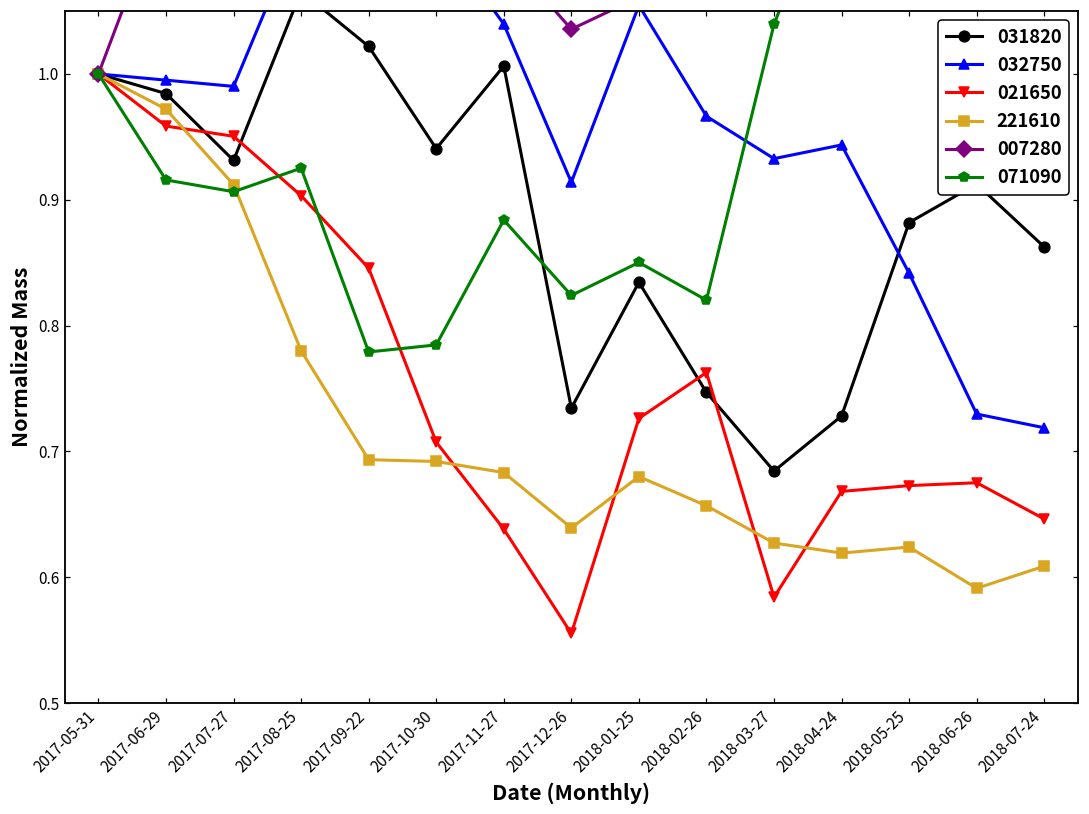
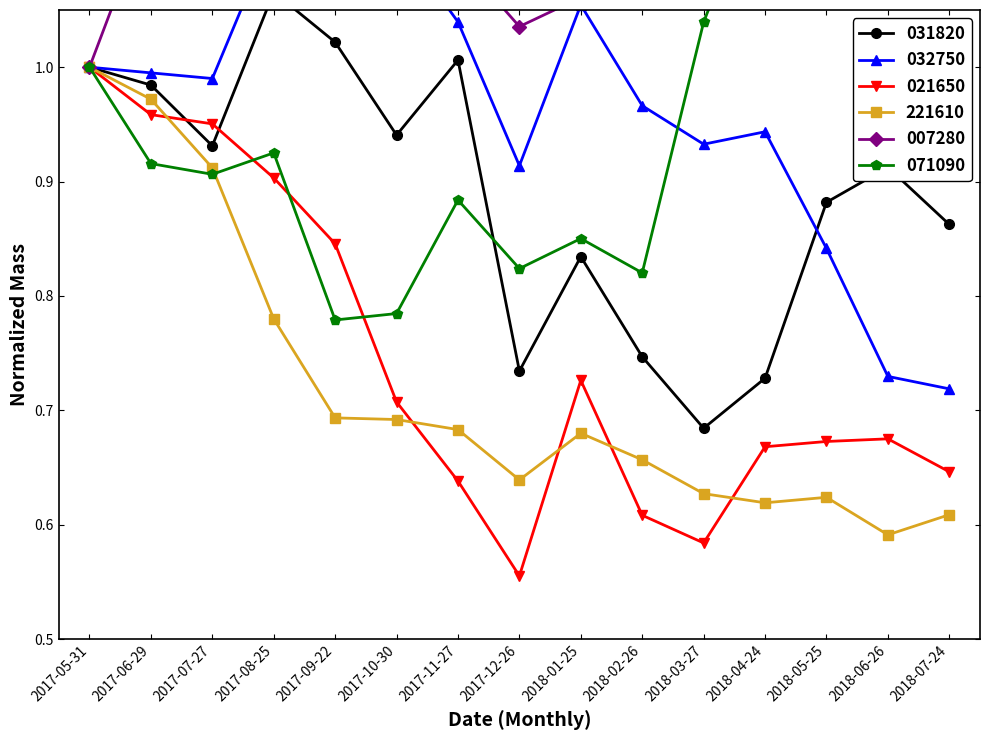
  {
    "031820": {
      "2017-06-29": 0.984,
      "2017-07-27": 0.931,
      "2017-09-22": 1.022,
      "2017-10-30": 0.941,
      "2017-11-27": 1.006,
      "2017-12-26": 0.734,
      "2018-01-25": 0.834,
      "2018-02-26": 0.747,
      "2018-03-27": 0.684,
      "2018-04-24": 0.728,
      "2018-05-25": 0.882,
      "2018-07-24": 0.863
    },
    "032750": {
      "2017-06-29": 0.995,
      "2017-07-27": 0.990,
      "2017-11-27": 1.040,
      "2017-12-26": 0.914,
      "2018-02-26": 0.966,
      "2018-03-27": 0.933,
      "2018-04-24": 0.944,
      "2018-05-25": 0.842,
      "2018-06-26": 0.730,
      "2018-07-24": 0.719
    },
    "021650": {
      "2017-06-29": 0.959,
      "2017-07-27": 0.950,
      "2017-08-25": 0.903,
      "2017-09-22": 0.846,
      "2017-10-30": 0.707,
      "2017-11-27": 0.638,
      "2017-12-26": 0.555,
      "2018-01-25": 0.726,
-     "2018-02-26": 0.763,
+     "2018-02-26": 0.608,
      "2018-03-27": 0.584,
      "2018-04-24": 0.668,
      "2018-05-25": 0.673,
      "2018-06-26": 0.675,
      "2018-07-24": 0.646
    },
    "221610": {
      "2017-06-29": 0.972,
      "2017-07-27": 0.912,
      "2017-08-25": 0.780,
      "2017-09-22": 0.693,
      "2017-10-30": 0.692,
      "2017-11-27": 0.683,
      "2017-12-26": 0.639,
      "2018-01-25": 0.680,
      "2018-02-26": 0.657,
      "2018-03-27": 0.627,
      "2018-04-24": 0.619,
      "2018-05-25": 0.624,
      "2018-06-26": 0.591,
      "2018-07-24": 0.609
    },
    "007280": {
      "2017-12-26": 1.036
    },
    "071090": {
      "2017-06-29": 0.916,
      "2017-07-27": 0.906,
      "2017-08-25": 0.925,
      "2017-09-22": 0.779,
      "2017-10-30": 0.785,
      "2017-11-27": 0.884,
      "2017-12-26": 0.824,
      "2018-01-25": 0.850,
      "2018-02-26": 0.820,
      "2018-03-27": 1.039
    }
  }
